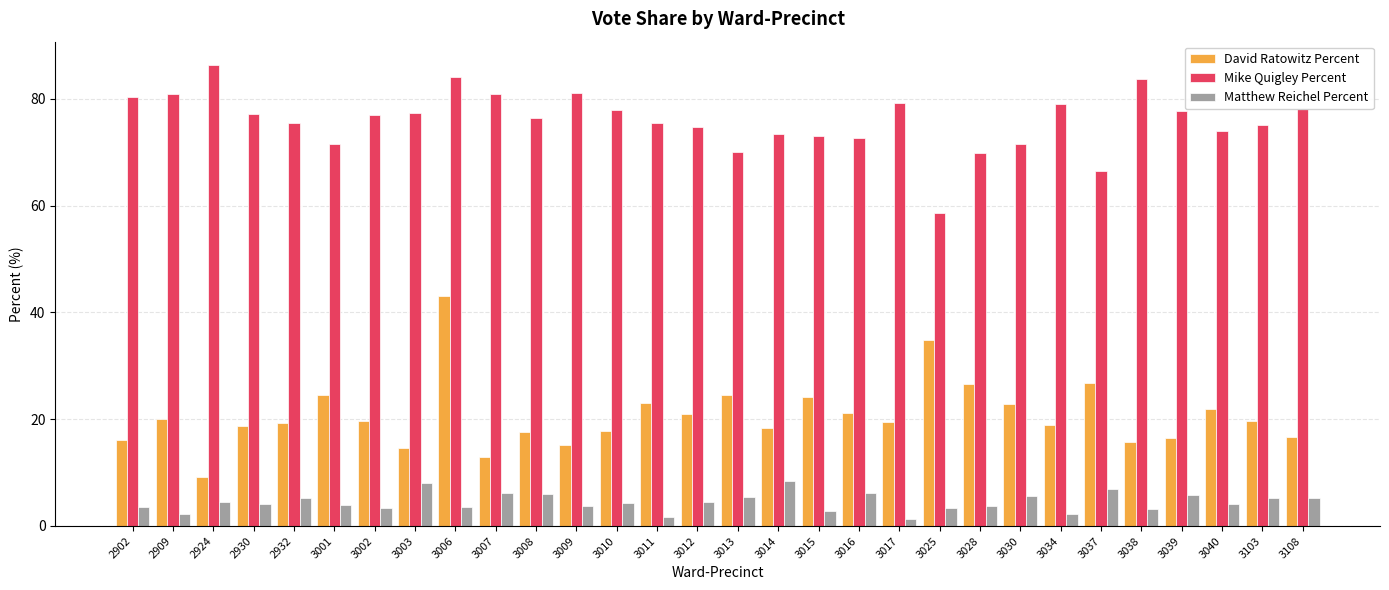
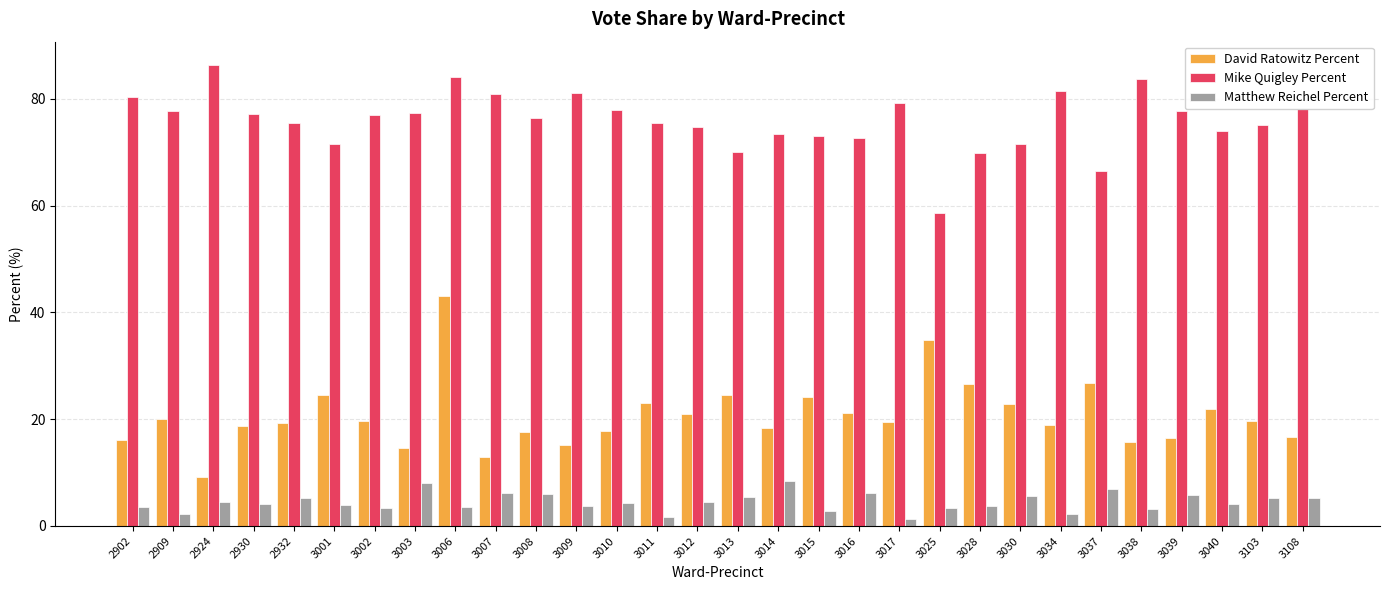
  {
    "David Ratowitz Percent": {
      "2902": 16,
      "2909": 20,
      "2924": 9,
      "2930": 19,
      "2932": 19,
      "3001": 25,
      "3002": 20,
      "3003": 15,
      "3006": 43,
      "3007": 13,
      "3008": 18,
      "3009": 15,
      "3010": 18,
      "3011": 23,
      "3012": 21,
      "3013": 25,
      "3014": 18,
      "3015": 24,
      "3016": 21,
      "3017": 20,
      "3025": 35,
      "3028": 27,
      "3030": 23,
      "3034": 19,
      "3037": 27,
      "3038": 16,
      "3039": 16,
      "3040": 22,
      "3103": 20,
      "3108": 17
    },
    "Mike Quigley Percent": {
      "2902": 80,
-     "2909": 81,
+     "2909": 78,
      "2924": 86,
      "2930": 77,
      "2932": 76,
      "3001": 72,
      "3002": 77,
      "3003": 77,
      "3006": 84,
      "3007": 81,
      "3008": 76,
      "3009": 81,
      "3010": 78,
      "3011": 75,
      "3012": 75,
      "3013": 70,
      "3014": 73,
      "3015": 73,
      "3016": 73,
      "3017": 79,
      "3025": 59,
      "3028": 70,
      "3030": 71,
-     "3034": 79,
+     "3034": 81,
      "3037": 66,
      "3038": 84,
      "3039": 78,
      "3040": 74,
      "3103": 75
    },
    "Matthew Reichel Percent": {
      "2902": 4,
      "2909": 2,
      "2924": 5,
      "2930": 4,
      "2932": 5,
      "3001": 4,
      "3002": 3,
      "3003": 8,
      "3006": 4,
      "3007": 6,
      "3008": 6,
      "3009": 4,
      "3010": 4,
      "3011": 2,
      "3012": 4,
      "3013": 5,
      "3014": 8,
      "3015": 3,
      "3016": 6,
      "3017": 1,
      "3025": 3,
      "3028": 4,
      "3030": 6,
      "3034": 2,
      "3037": 7,
      "3038": 3,
      "3039": 6,
      "3040": 4,
      "3103": 5,
      "3108": 5
    }
  }
